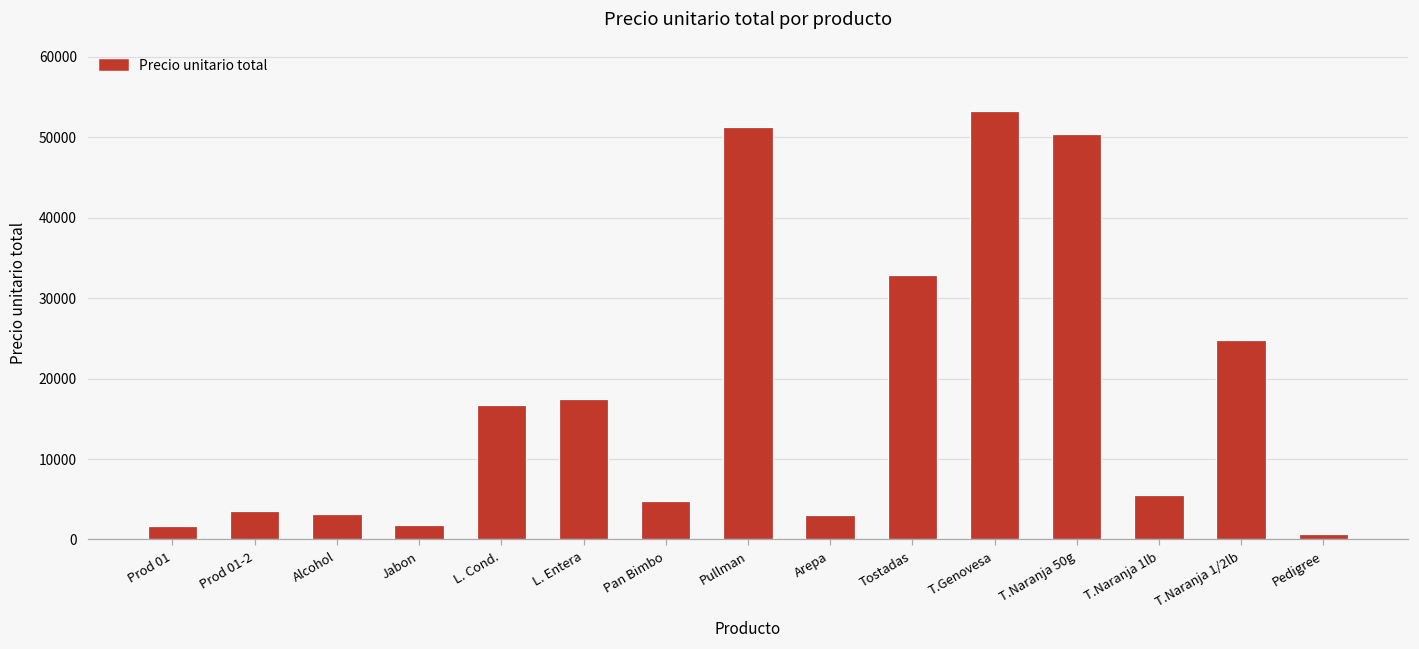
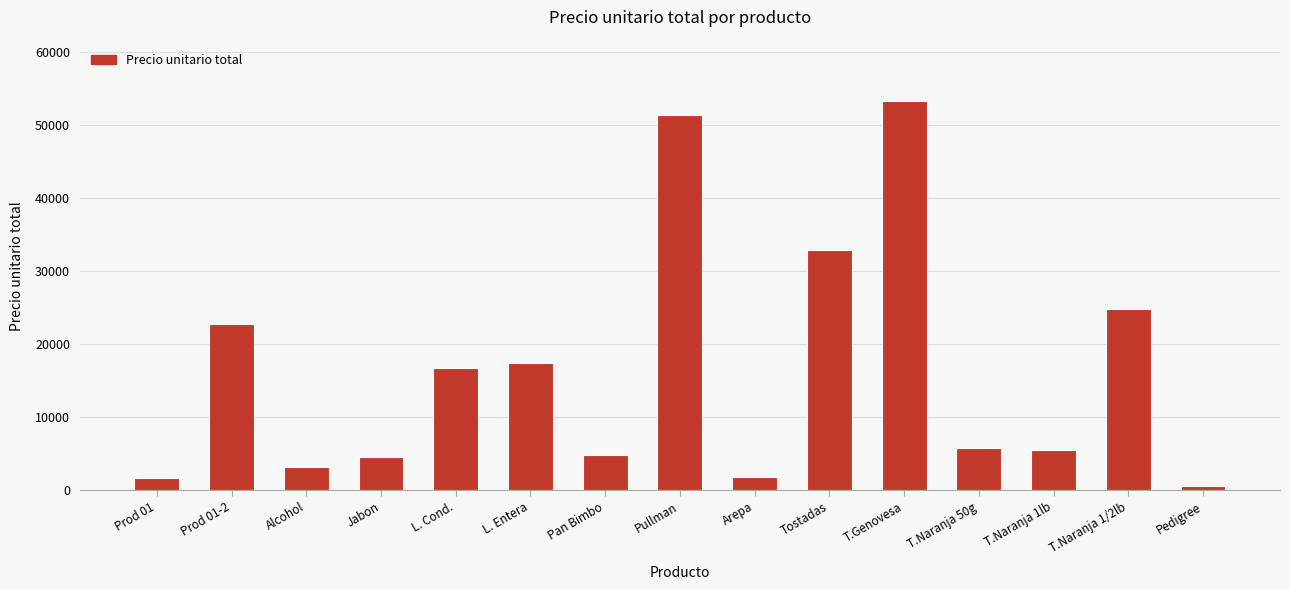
  {
    "Prod 01": 2000,
-   "Prod 01-2": 4000,
+   "Prod 01-2": 23000,
    "Alcohol": 3000,
-   "Jabon": 2000,
+   "Jabon": 5000,
    "L. Cond.": 17000,
    "L. Entera": 17000,
    "Pan Bimbo": 5000,
    "Pullman": 51000,
-   "Arepa": 3000,
+   "Arepa": 2000,
    "Tostadas": 33000,
    "T.Genovesa": 53000,
-   "T.Naranja 50g": 50000,
+   "T.Naranja 50g": 6000,
    "T.Naranja 1lb": 6000,
    "T.Naranja 1/2lb": 25000,
    "Pedigree": 1000
  }
